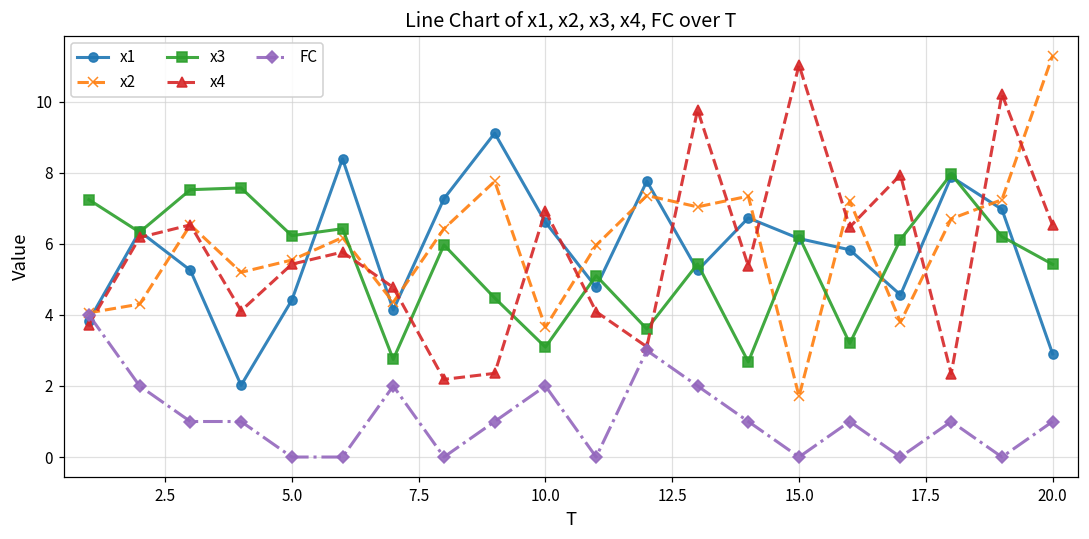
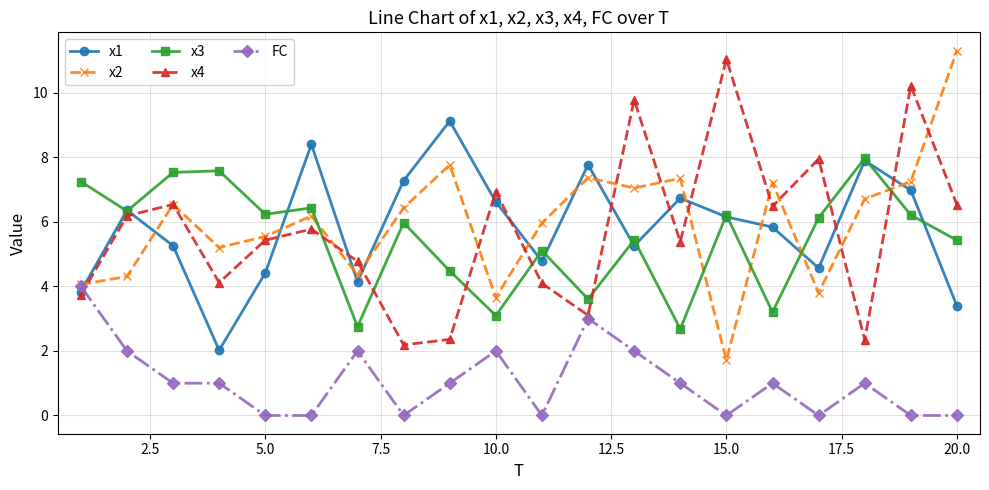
  {
    "x1": {
      "5.0": 4.4,
      "10.0": 6.6,
-     "20.0": 2.9
+     "20.0": 3.4
    },
    "x2": {
      "5.0": 5.5,
      "10.0": 3.7,
      "15.0": 1.7,
      "20.0": 11.3
    },
    "x3": {
      "5.0": 6.2,
      "10.0": 3.1,
      "20.0": 5.4
    },
    "x4": {
      "5.0": 5.4,
      "10.0": 6.9,
      "15.0": 11.0,
      "20.0": 6.5
    },
    "FC": {
      "5.0": 0,
      "10.0": 2,
      "15.0": 0,
-     "20.0": 1
+     "20.0": 0
    }
  }
